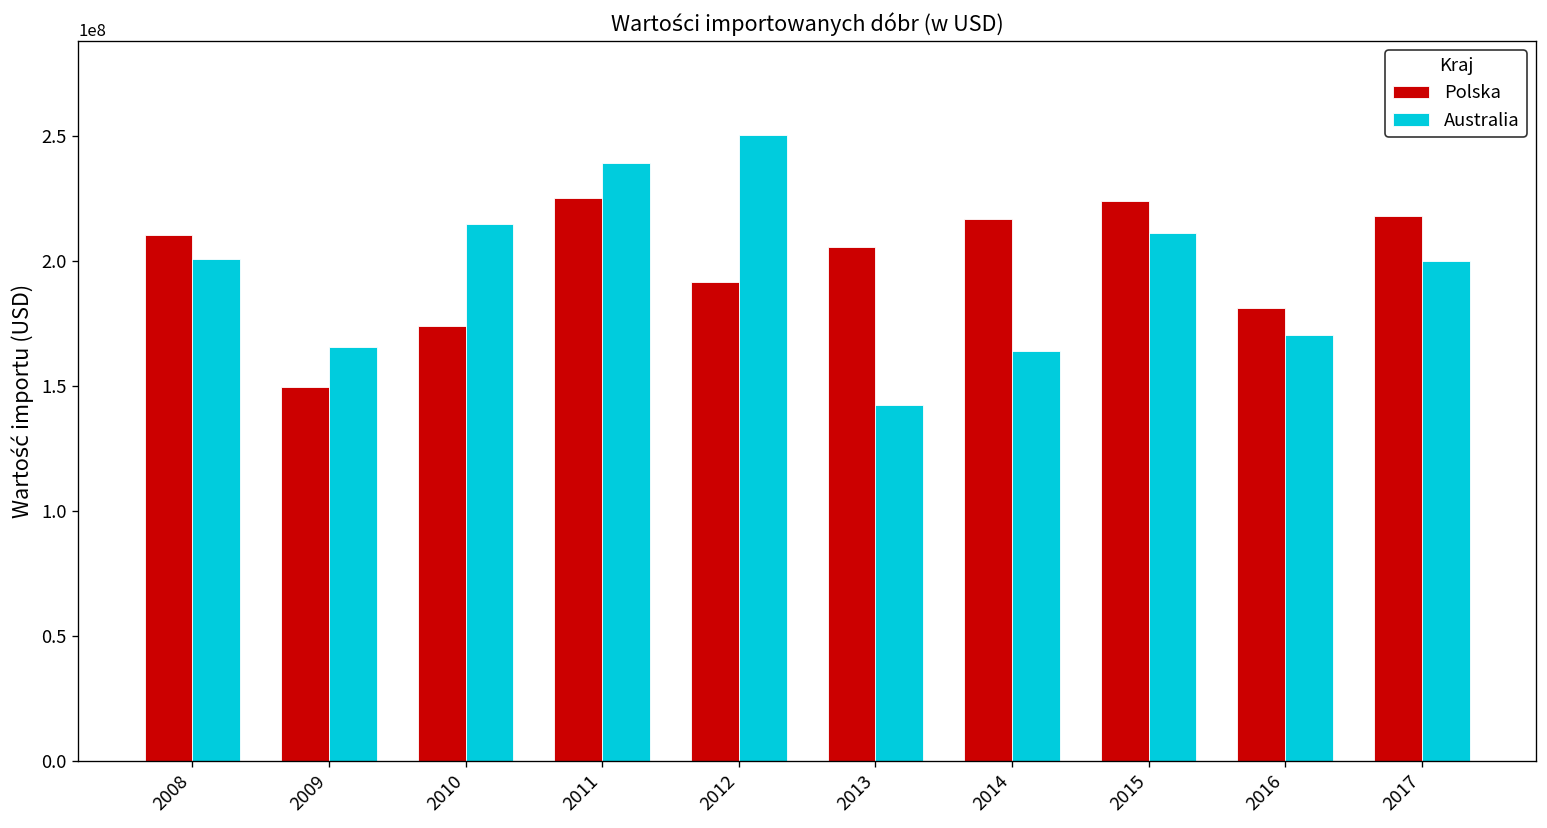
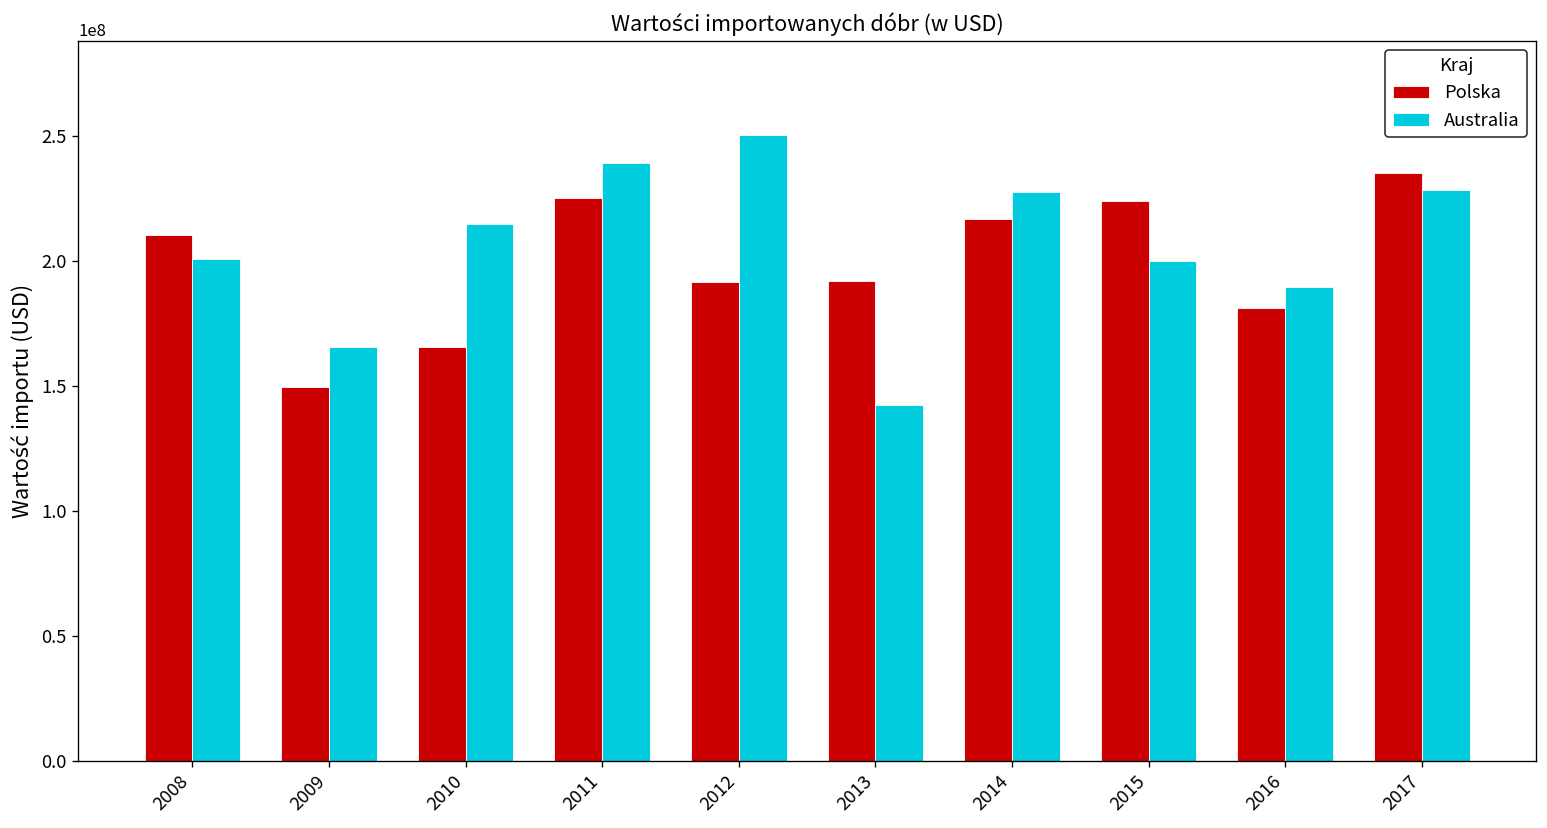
  {
    "Polska": {
      "2008": 210000000,
      "2009": 150000000,
-     "2010": 174000000,
+     "2010": 166000000,
      "2011": 225000000,
      "2012": 191000000,
-     "2013": 206000000,
+     "2013": 192000000,
      "2014": 217000000,
      "2015": 224000000,
      "2016": 181000000,
-     "2017": 218000000
+     "2017": 235000000
    },
    "Australia": {
      "2008": 201000000,
      "2009": 166000000,
      "2010": 215000000,
      "2011": 239000000,
      "2012": 250000000,
      "2013": 142000000,
-     "2014": 164000000,
-     "2015": 211000000,
-     "2016": 170000000,
-     "2017": 200000000
+     "2014": 228000000,
+     "2015": 200000000,
+     "2016": 189000000,
+     "2017": 228000000
    }
  }
